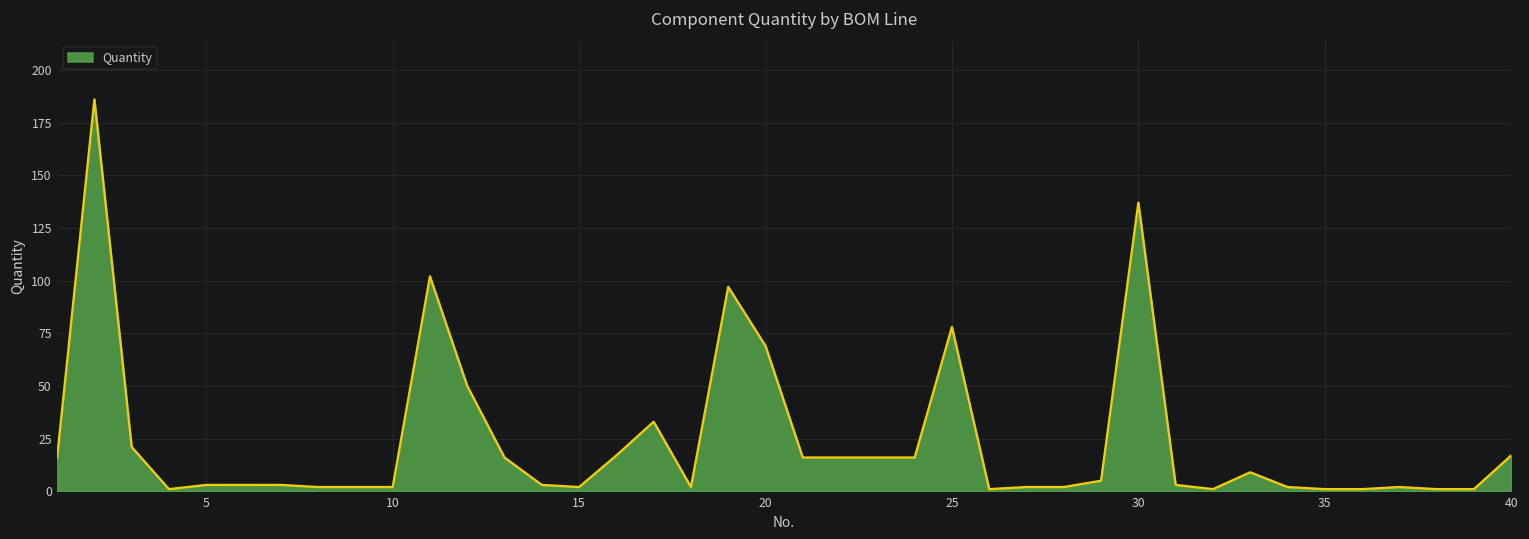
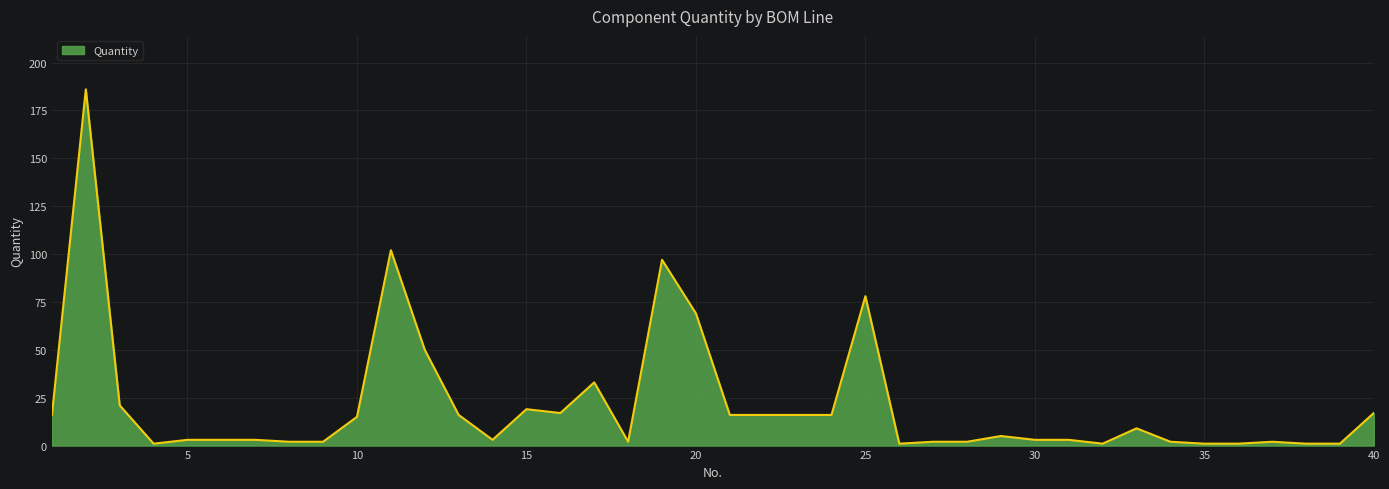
  {
    "5": 3,
-   "10": 2,
-   "15": 2,
+   "10": 15,
+   "15": 19,
    "20": 69,
    "25": 78,
-   "30": 137,
+   "30": 3,
    "35": 1,
    "40": 17
  }
